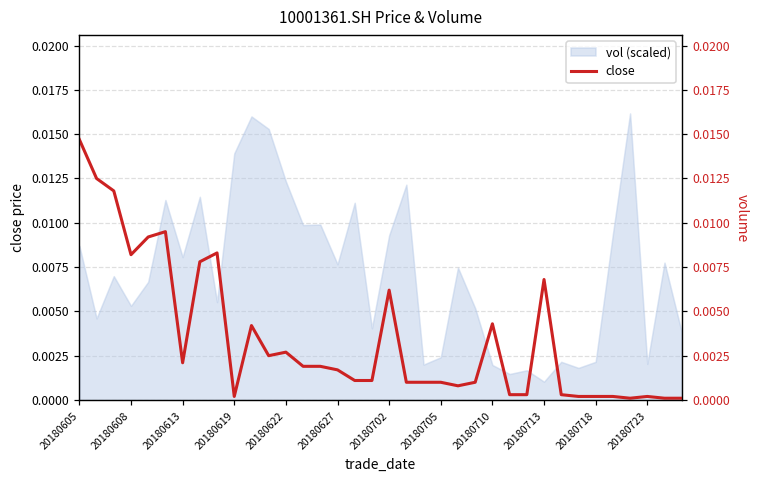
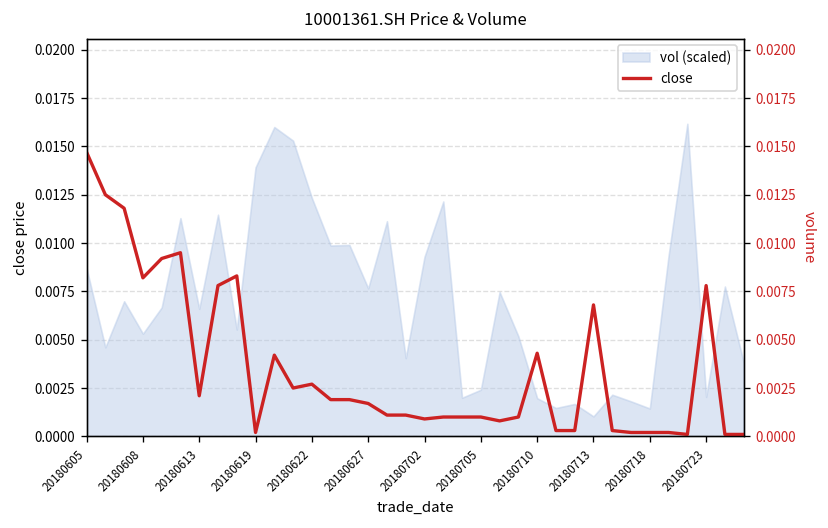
  {
    "vol (scaled)": {
      "20180605": 0.0087,
      "20180608": 0.0053,
-     "20180613": 0.0081,
+     "20180613": 0.0066,
      "20180619": 0.0139,
      "20180622": 0.0123,
      "20180627": 0.0077,
      "20180702": 0.0093,
      "20180705": 0.0024,
      "20180710": 0.0020,
      "20180713": 0.0010,
-     "20180718": 0.0022,
+     "20180718": 0.0014,
      "20180723": 0.0020
    },
    "close": {
      "20180605": 0.0147,
      "20180608": 0.0082,
      "20180613": 0.0021,
      "20180619": 0.0002,
      "20180622": 0.0027,
      "20180627": 0.0017,
-     "20180702": 0.0062,
+     "20180702": 0.0009,
      "20180705": 0.0010,
      "20180710": 0.0043,
      "20180713": 0.0068,
      "20180718": 0.0002,
-     "20180723": 0.0002
+     "20180723": 0.0078
    }
  }
